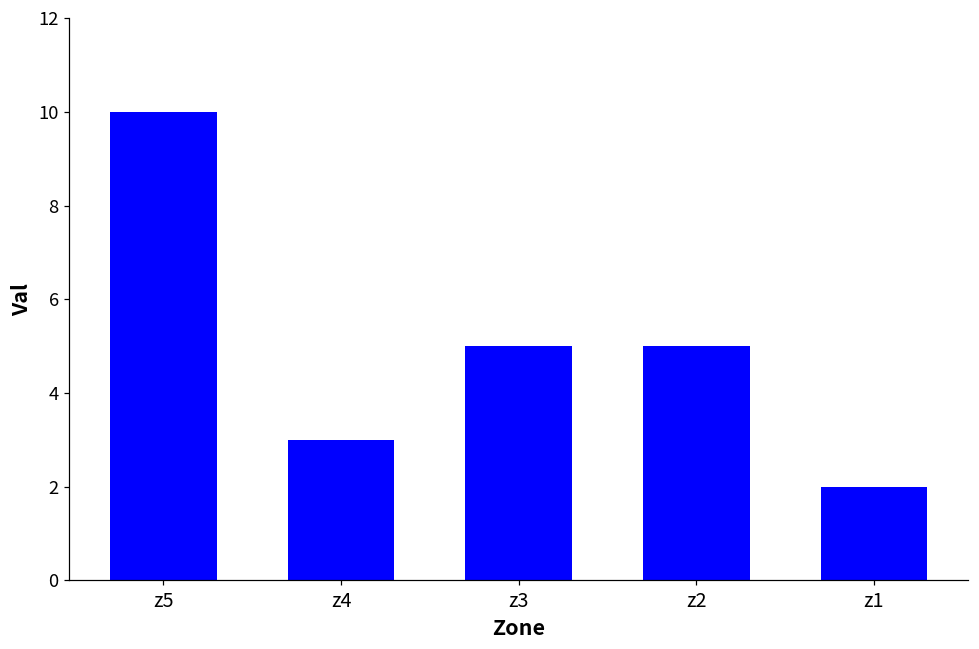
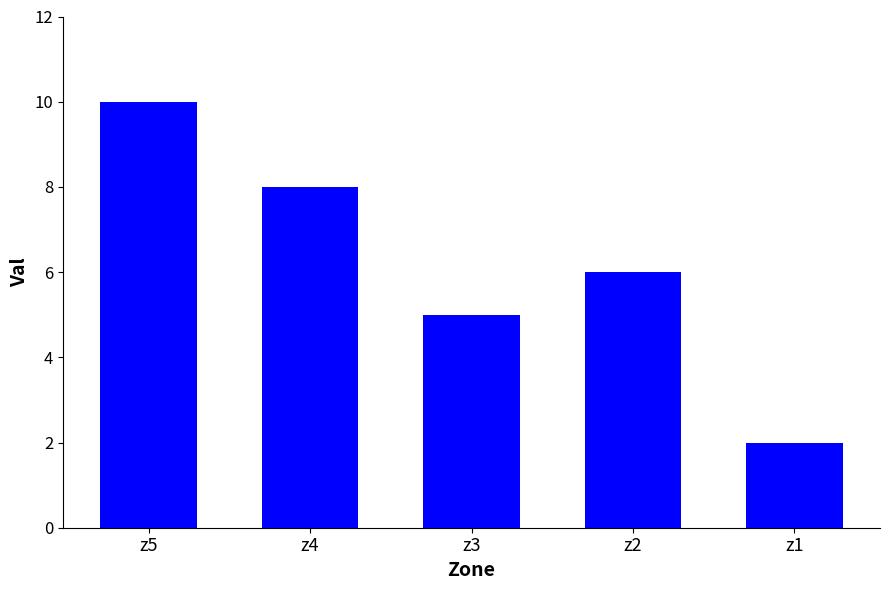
  {
    "z5": 10,
-   "z4": 3,
+   "z4": 8,
    "z3": 5,
-   "z2": 5,
+   "z2": 6,
    "z1": 2
  }
